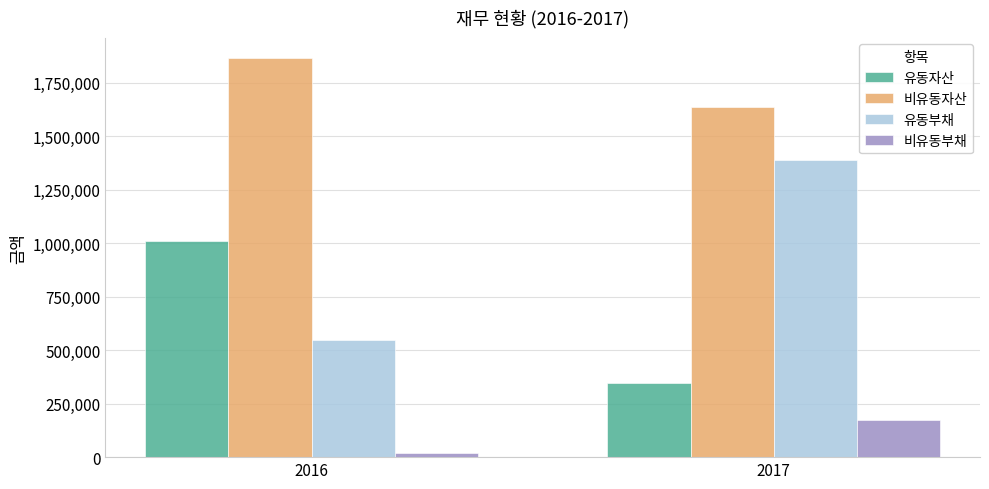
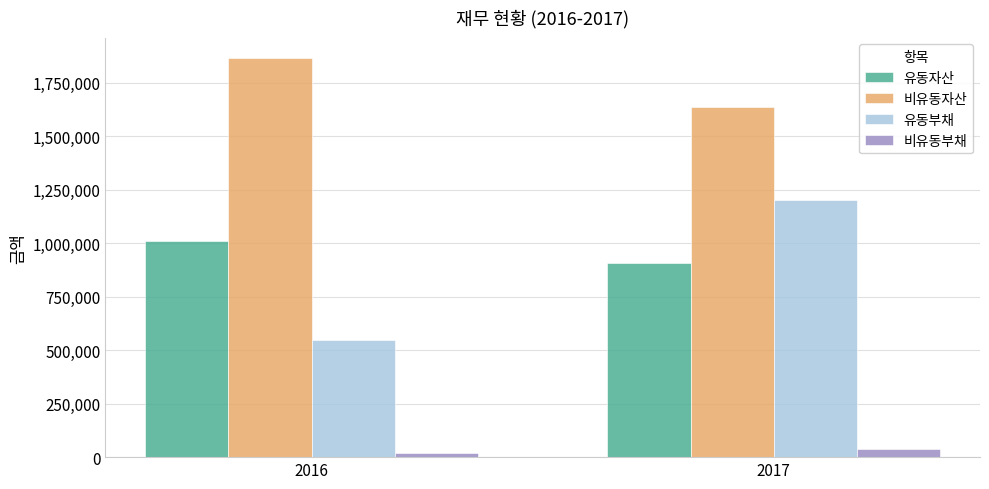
  {
    "유동자산": {
      "2016": "1,010,000",
-     "2017": "350,000"
+     "2017": "910,000"
    },
    "비유동자산": {
      "2016": "1,870,000",
      "2017": "1,630,000"
    },
    "유동부채": {
      "2016": "550,000",
-     "2017": "1,390,000"
+     "2017": "1,200,000"
    },
    "비유동부채": {
      "2016": "20,000",
-     "2017": "170,000"
+     "2017": "40,000"
    }
  }
